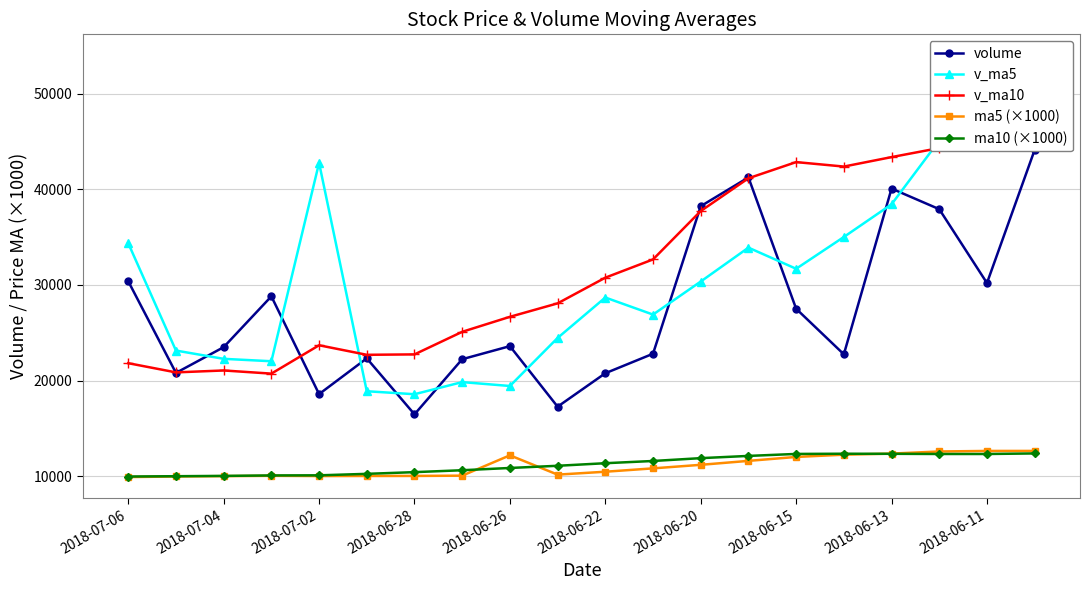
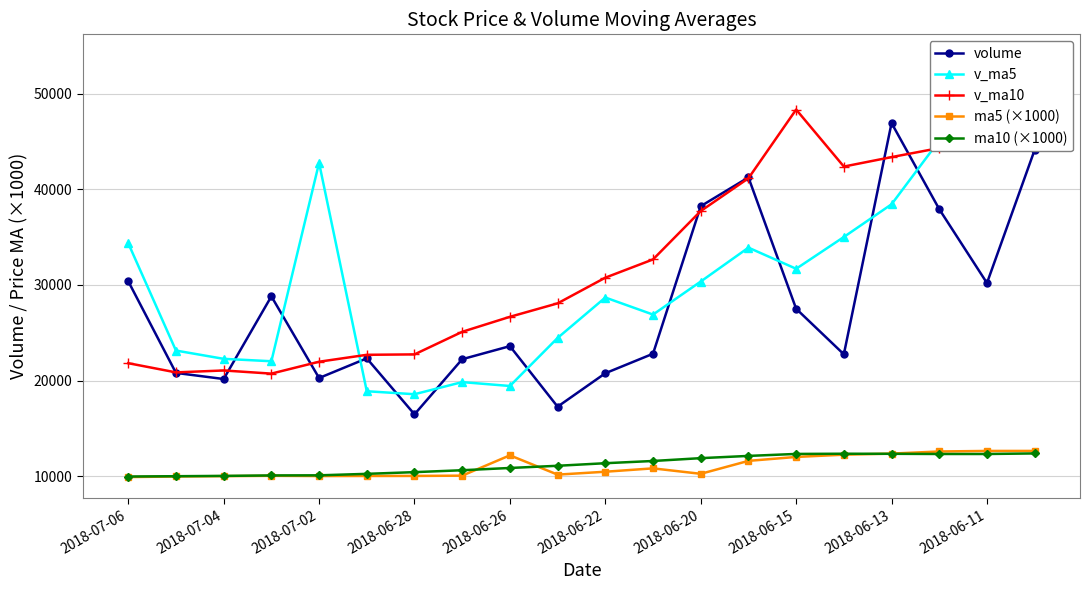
  {
    "volume": {
      "2018-07-06": 30000,
-     "2018-07-04": 23000,
-     "2018-07-02": 19000,
+     "2018-07-04": 20000,
+     "2018-07-02": 20000,
      "2018-06-28": 16000,
      "2018-06-26": 24000,
      "2018-06-22": 21000,
      "2018-06-20": 38000,
      "2018-06-15": 28000,
-     "2018-06-13": 40000,
+     "2018-06-13": 47000,
      "2018-06-11": 30000
    },
    "v_ma5": {
      "2018-07-06": 34000,
      "2018-07-04": 22000,
      "2018-07-02": 43000,
      "2018-06-28": 19000,
      "2018-06-26": 19000,
      "2018-06-22": 29000,
      "2018-06-20": 30000,
      "2018-06-15": 32000,
      "2018-06-13": 38000
    },
    "v_ma10": {
      "2018-07-06": 22000,
      "2018-07-04": 21000,
-     "2018-07-02": 24000,
+     "2018-07-02": 22000,
      "2018-06-28": 23000,
      "2018-06-26": 27000,
      "2018-06-22": 31000,
      "2018-06-20": 38000,
-     "2018-06-15": 43000,
+     "2018-06-15": 48000,
      "2018-06-13": 43000
    },
    "ma5 (×1000)": {
      "2018-06-28": 10000,
      "2018-06-26": 12000,
      "2018-06-22": 10000,
-     "2018-06-20": 11000,
+     "2018-06-20": 10000,
      "2018-06-15": 12000,
      "2018-06-11": 13000
    },
    "ma10 (×1000)": {
      "2018-06-28": 10000,
      "2018-06-26": 11000,
      "2018-06-22": 11000,
      "2018-06-20": 12000,
      "2018-06-15": 12000,
      "2018-06-11": 12000
    }
  }
